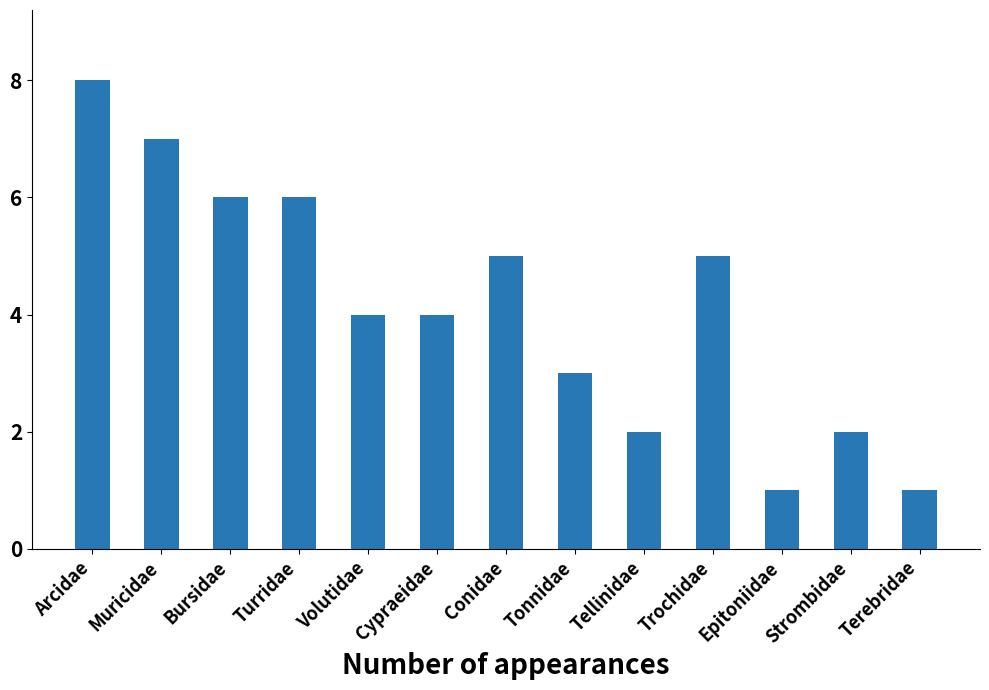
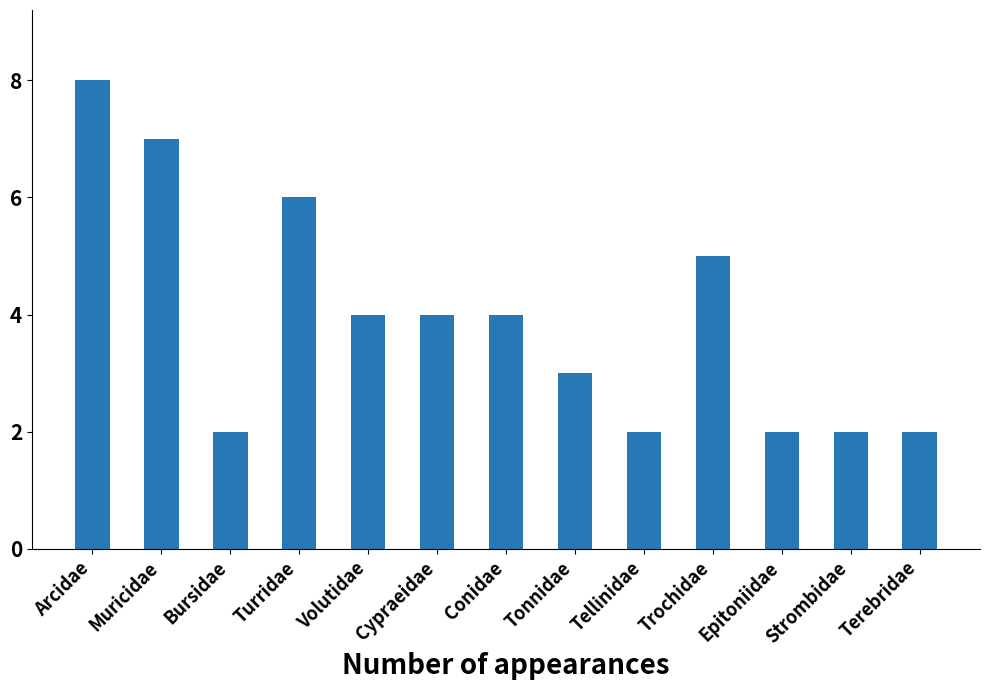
  {
    "Arcidae": 8,
    "Muricidae": 7,
-   "Bursidae": 6,
+   "Bursidae": 2,
    "Turridae": 6,
    "Volutidae": 4,
    "Cypraeidae": 4,
-   "Conidae": 5,
+   "Conidae": 4,
    "Tonnidae": 3,
    "Tellinidae": 2,
    "Trochidae": 5,
-   "Epitoniidae": 1,
+   "Epitoniidae": 2,
    "Strombidae": 2,
-   "Terebridae": 1
+   "Terebridae": 2
  }
